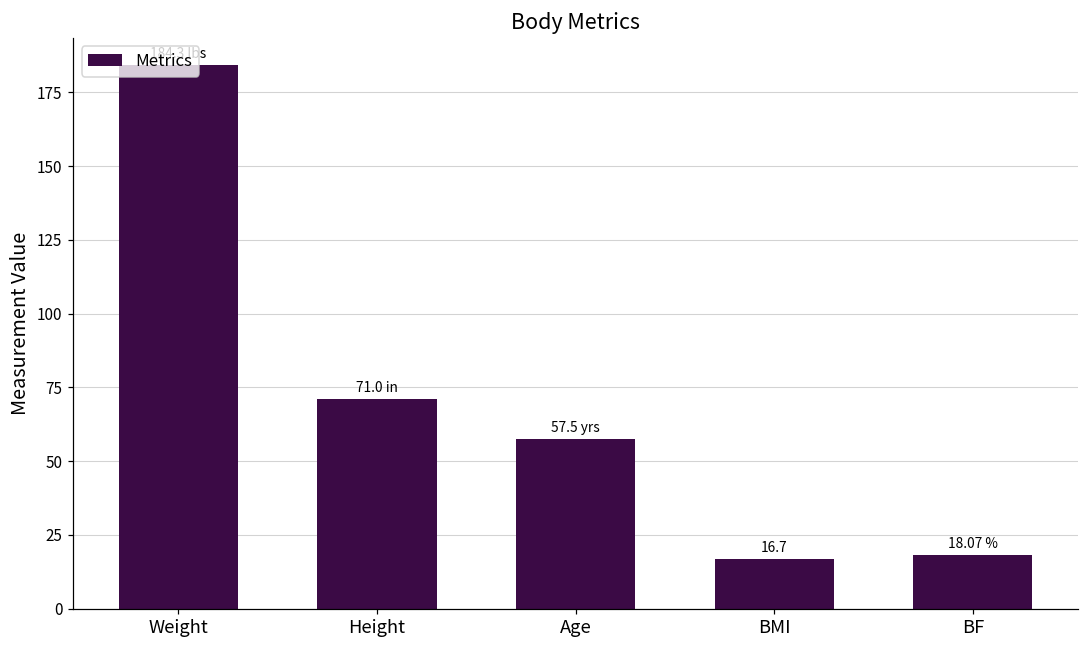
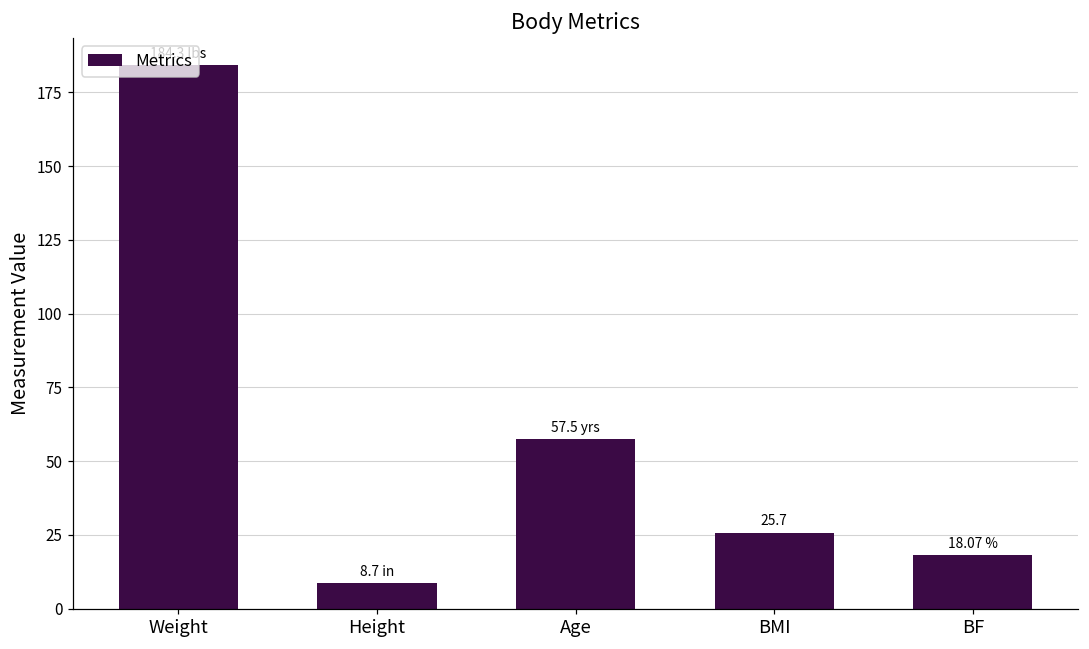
  {
-   "Height": "71.0",
+   "Height": "8.7",
    "Age": "57.5",
-   "BMI": "16.7",
+   "BMI": "25.7",
    "BF": "18.07 %"
  }
